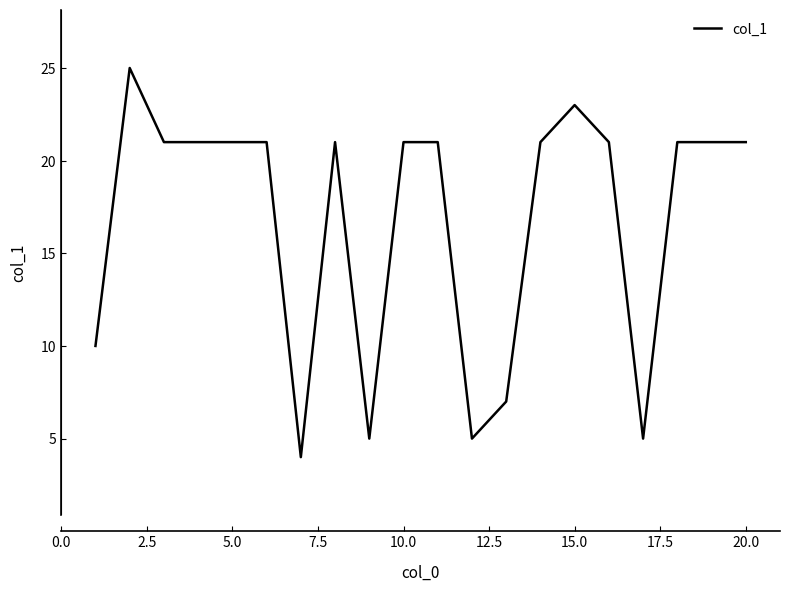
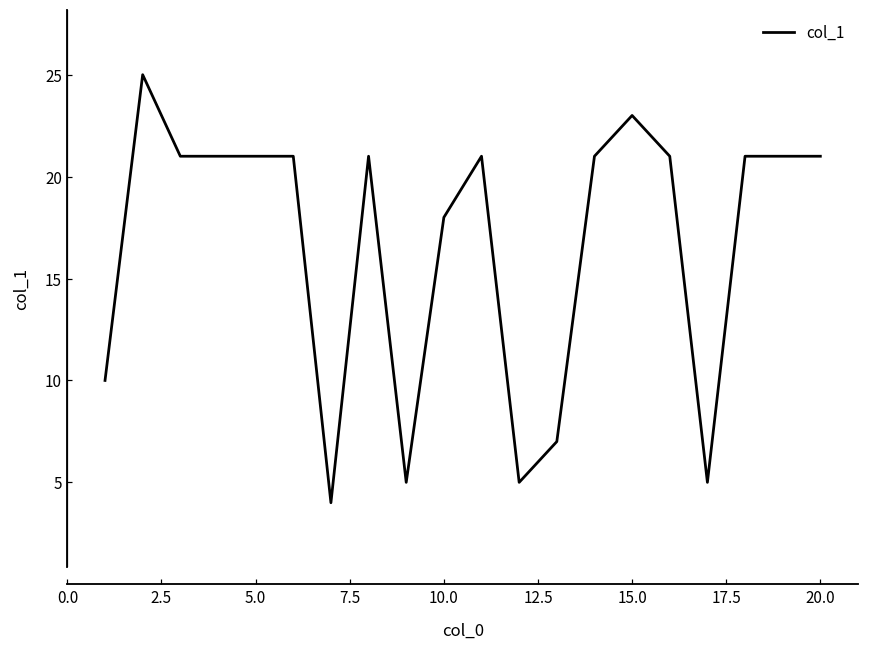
  {
    "5.0": 21,
-   "10.0": 21,
+   "10.0": 18,
    "15.0": 23,
    "20.0": 21
  }
